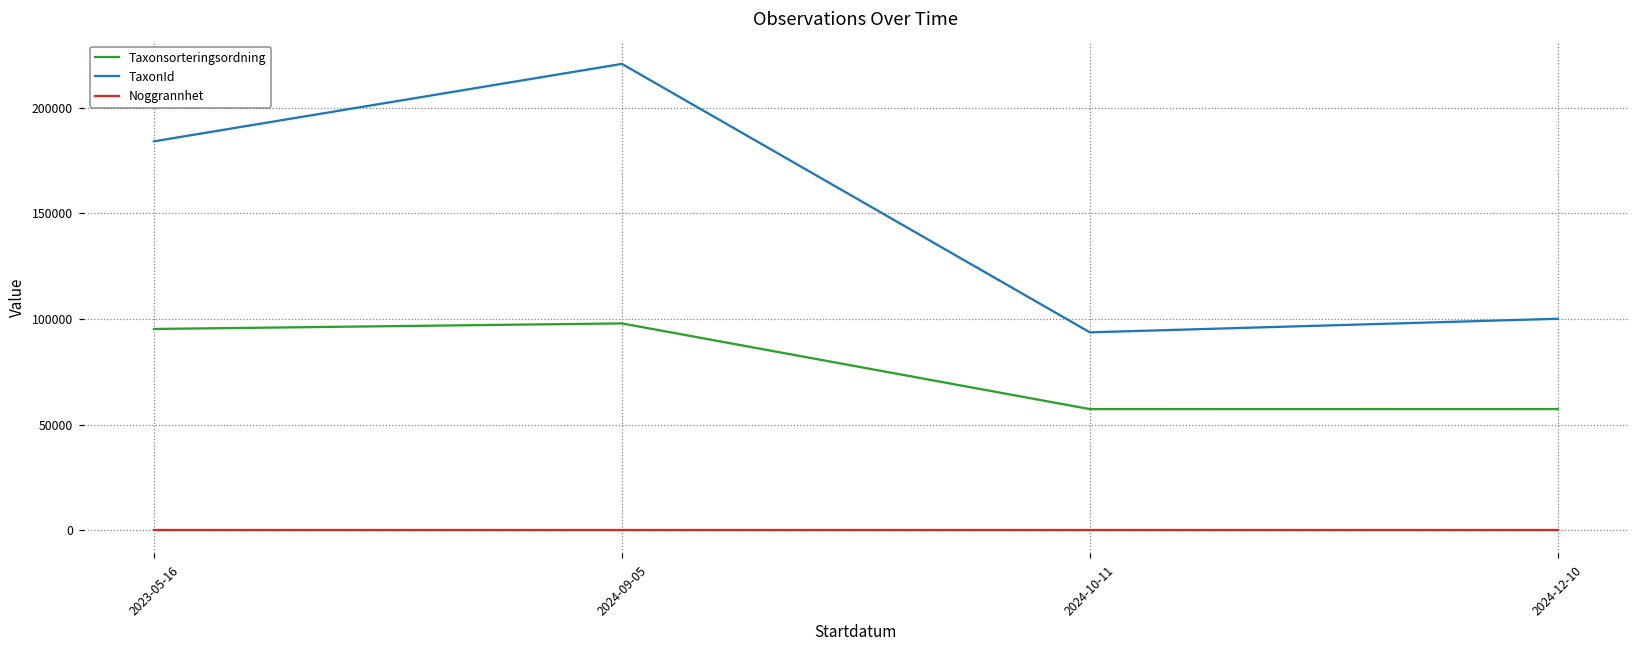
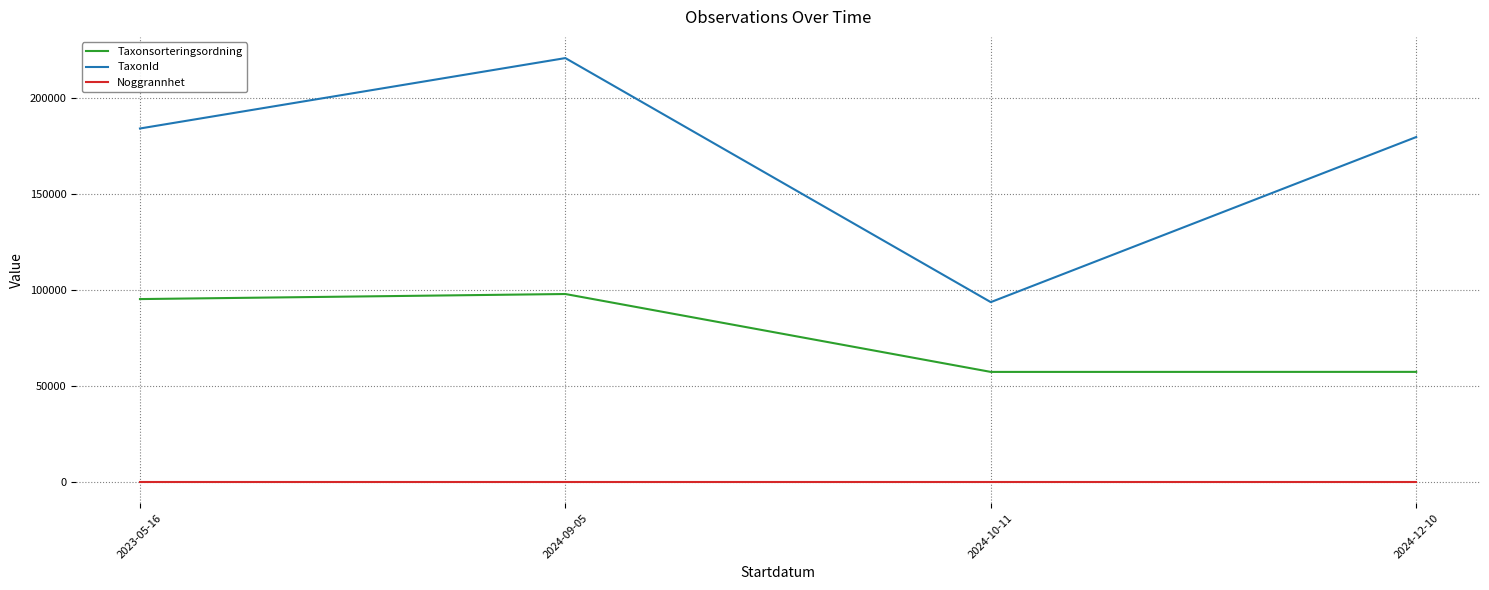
  {
    "Taxonsorteringsordning": {
      "2023-05-16": 95000,
      "2024-09-05": 98000,
      "2024-10-11": 57000,
      "2024-12-10": 57000
    },
    "TaxonId": {
      "2023-05-16": 184000,
      "2024-09-05": 221000,
      "2024-10-11": 94000,
-     "2024-12-10": 100000
+     "2024-12-10": 180000
    },
    "Noggrannhet": {
      "2023-05-16": 0,
      "2024-09-05": 0,
      "2024-10-11": 0,
      "2024-12-10": 0
    }
  }
